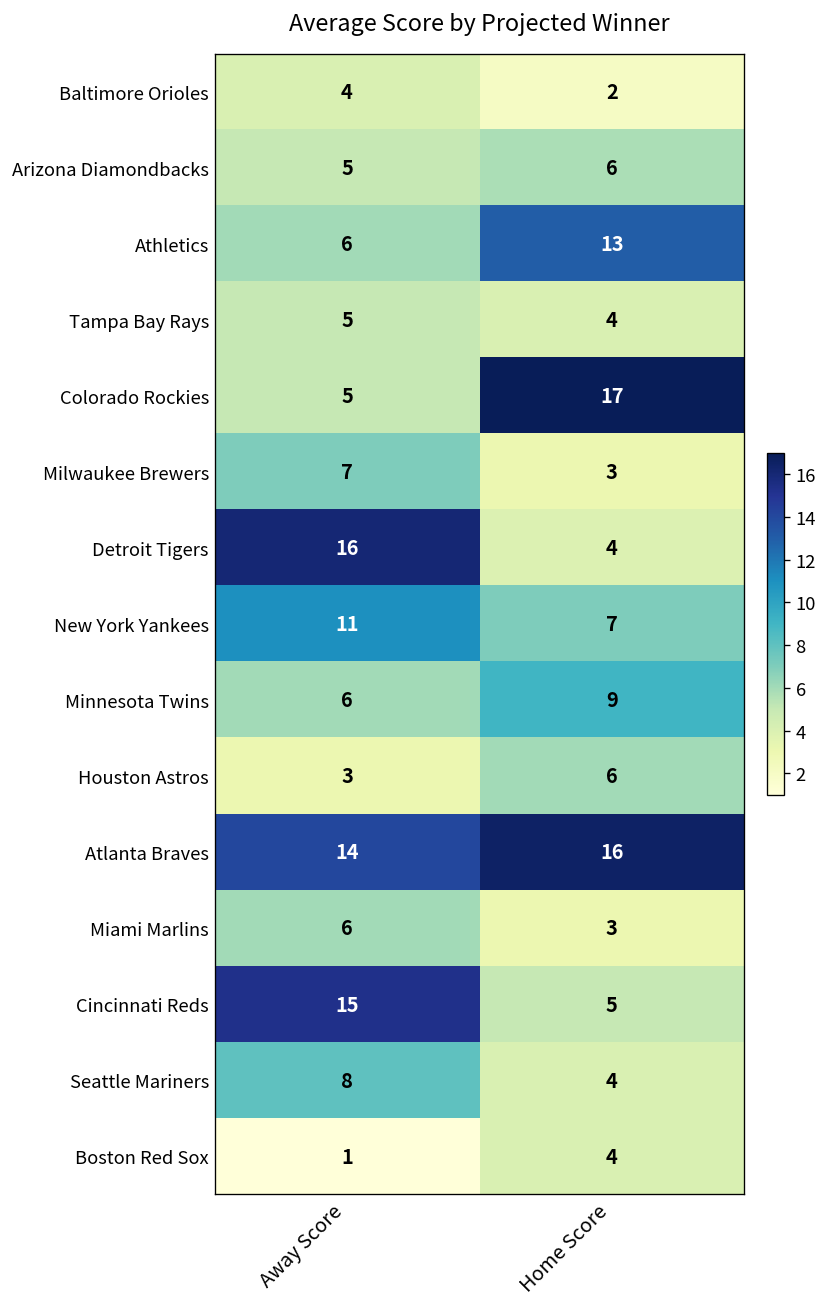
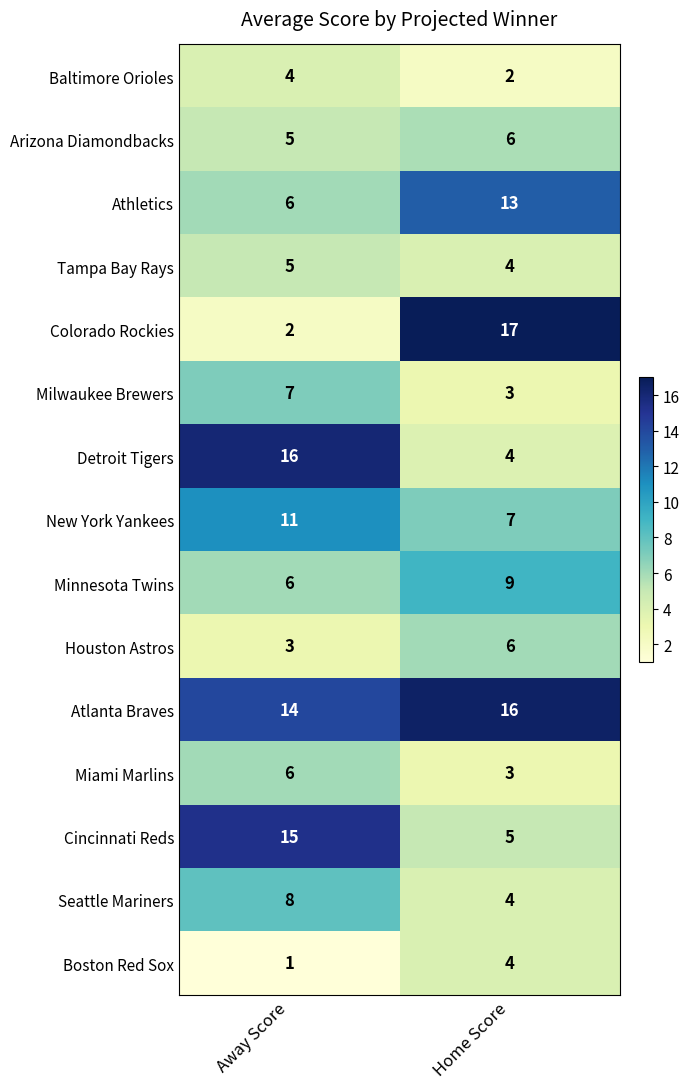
  {
    "Baltimore Orioles": {
      "Away Score": 4,
      "Home Score": 2
    },
    "Arizona Diamondbacks": {
      "Away Score": 5,
      "Home Score": 6
    },
    "Athletics": {
      "Away Score": 6,
      "Home Score": 13
    },
    "Tampa Bay Rays": {
      "Away Score": 5,
      "Home Score": 4
    },
    "Colorado Rockies": {
-     "Away Score": 5,
+     "Away Score": 2,
      "Home Score": 17
    },
    "Milwaukee Brewers": {
      "Away Score": 7,
      "Home Score": 3
    },
    "Detroit Tigers": {
      "Away Score": 16,
      "Home Score": 4
    },
    "New York Yankees": {
      "Away Score": 11,
      "Home Score": 7
    },
    "Minnesota Twins": {
      "Away Score": 6,
      "Home Score": 9
    },
    "Houston Astros": {
      "Away Score": 3,
      "Home Score": 6
    },
    "Atlanta Braves": {
      "Away Score": 14,
      "Home Score": 16
    },
    "Miami Marlins": {
      "Away Score": 6,
      "Home Score": 3
    },
    "Cincinnati Reds": {
      "Away Score": 15,
      "Home Score": 5
    },
    "Seattle Mariners": {
      "Away Score": 8,
      "Home Score": 4
    },
    "Boston Red Sox": {
      "Away Score": 1,
      "Home Score": 4
    }
  }
